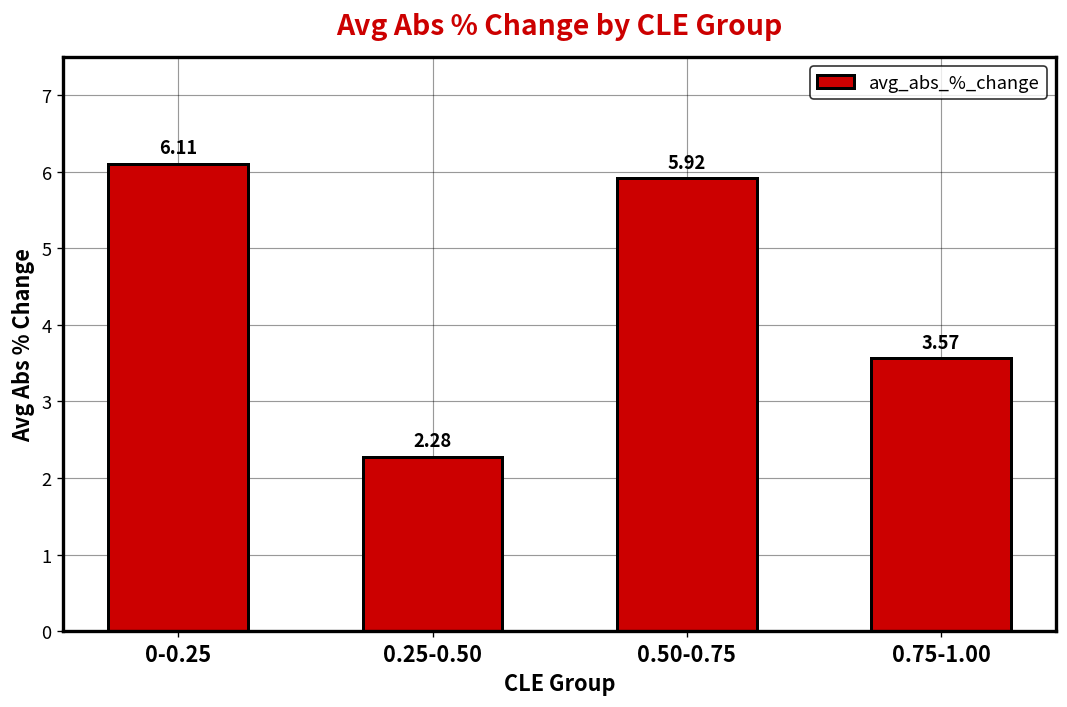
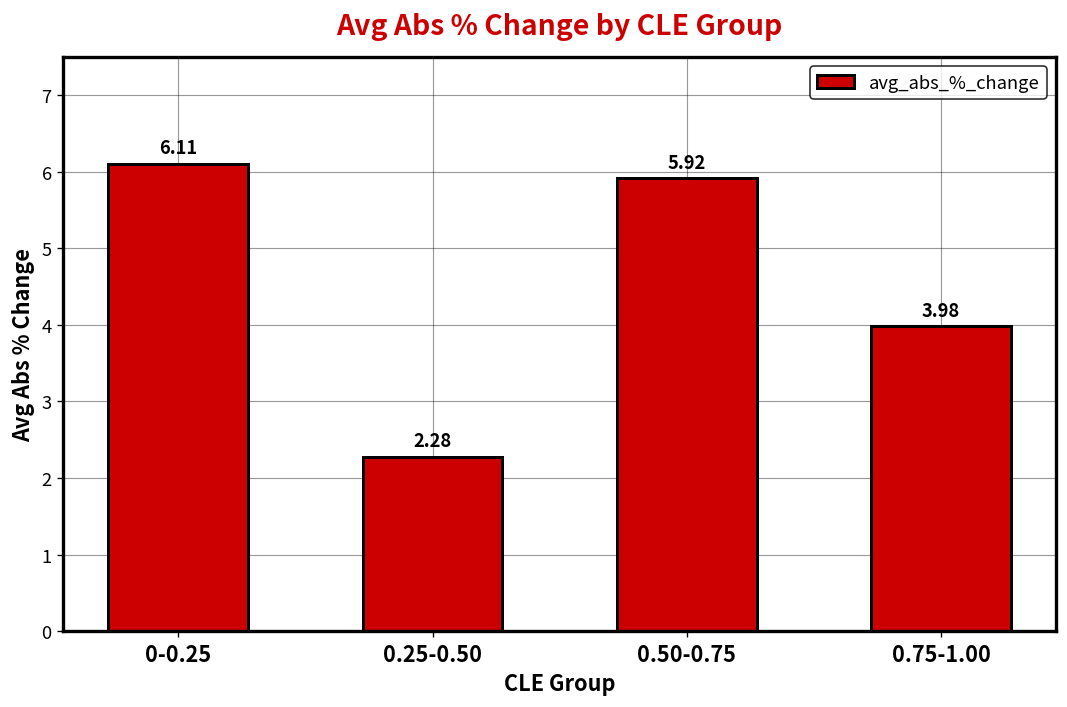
  {
    "0-0.25": 6.11,
    "0.25-0.50": 2.28,
    "0.50-0.75": 5.92,
-   "0.75-1.00": 3.57
+   "0.75-1.00": 3.98
  }
